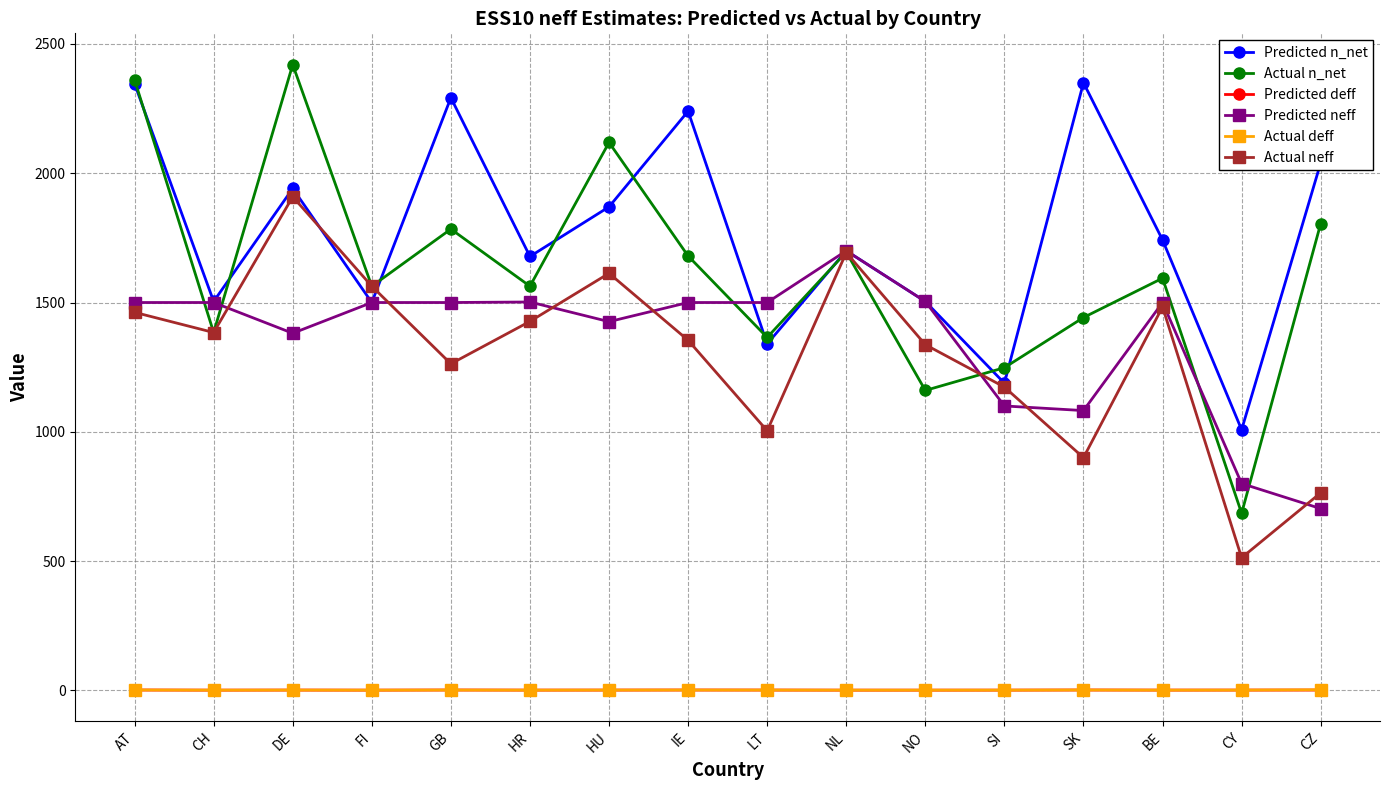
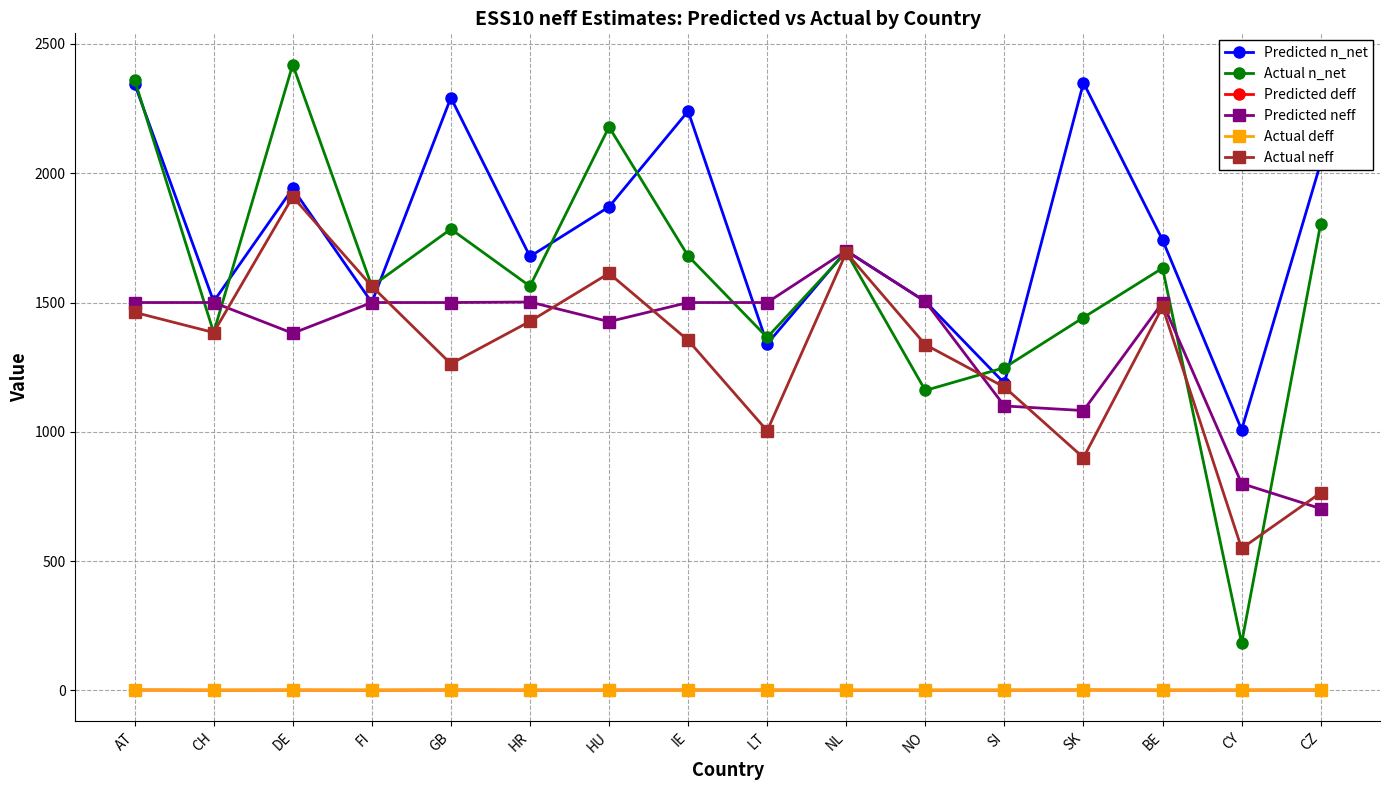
  {
    "Predicted n_net": {
      "AT": 2350,
      "DE": 1940,
      "GB": 2290,
      "HR": 1680,
      "HU": 1870,
      "IE": 2240,
      "LT": 1340,
      "SI": 1190,
      "SK": 2350,
      "BE": 1740,
      "CY": 1010
    },
    "Actual n_net": {
      "AT": 2360,
      "DE": 2420,
      "GB": 1780,
      "HR": 1560,
-     "HU": 2120,
+     "HU": 2180,
      "IE": 1680,
      "LT": 1370,
      "NO": 1160,
      "SI": 1250,
      "SK": 1440,
-     "BE": 1590,
-     "CY": 690,
+     "BE": 1630,
+     "CY": 180,
      "CZ": 1810
    },
    "Actual deff": {
      "AT": 0,
      "CH": 0,
      "DE": 0,
      "FI": 0,
      "GB": 0,
      "HR": 0,
      "HU": 0,
      "IE": 0,
      "LT": 0,
      "NL": 0,
      "NO": 0,
      "SI": 0,
      "SK": 0,
      "BE": 0,
      "CY": 0,
      "CZ": 0
    },
    "Predicted neff": {
      "AT": 1500,
      "DE": 1380,
      "GB": 1500,
      "HR": 1500,
      "HU": 1430,
      "IE": 1500,
      "LT": 1500,
      "SI": 1100,
      "SK": 1080,
      "BE": 1500,
      "CY": 800,
      "CZ": 700
    },
    "Actual neff": {
      "AT": 1460,
      "DE": 1910,
      "GB": 1260,
      "HR": 1430,
      "HU": 1610,
      "IE": 1350,
      "LT": 1000,
      "NO": 1340,
      "SI": 1170,
      "SK": 900,
      "BE": 1480,
-     "CY": 510,
+     "CY": 550,
      "CZ": 760
    }
  }
